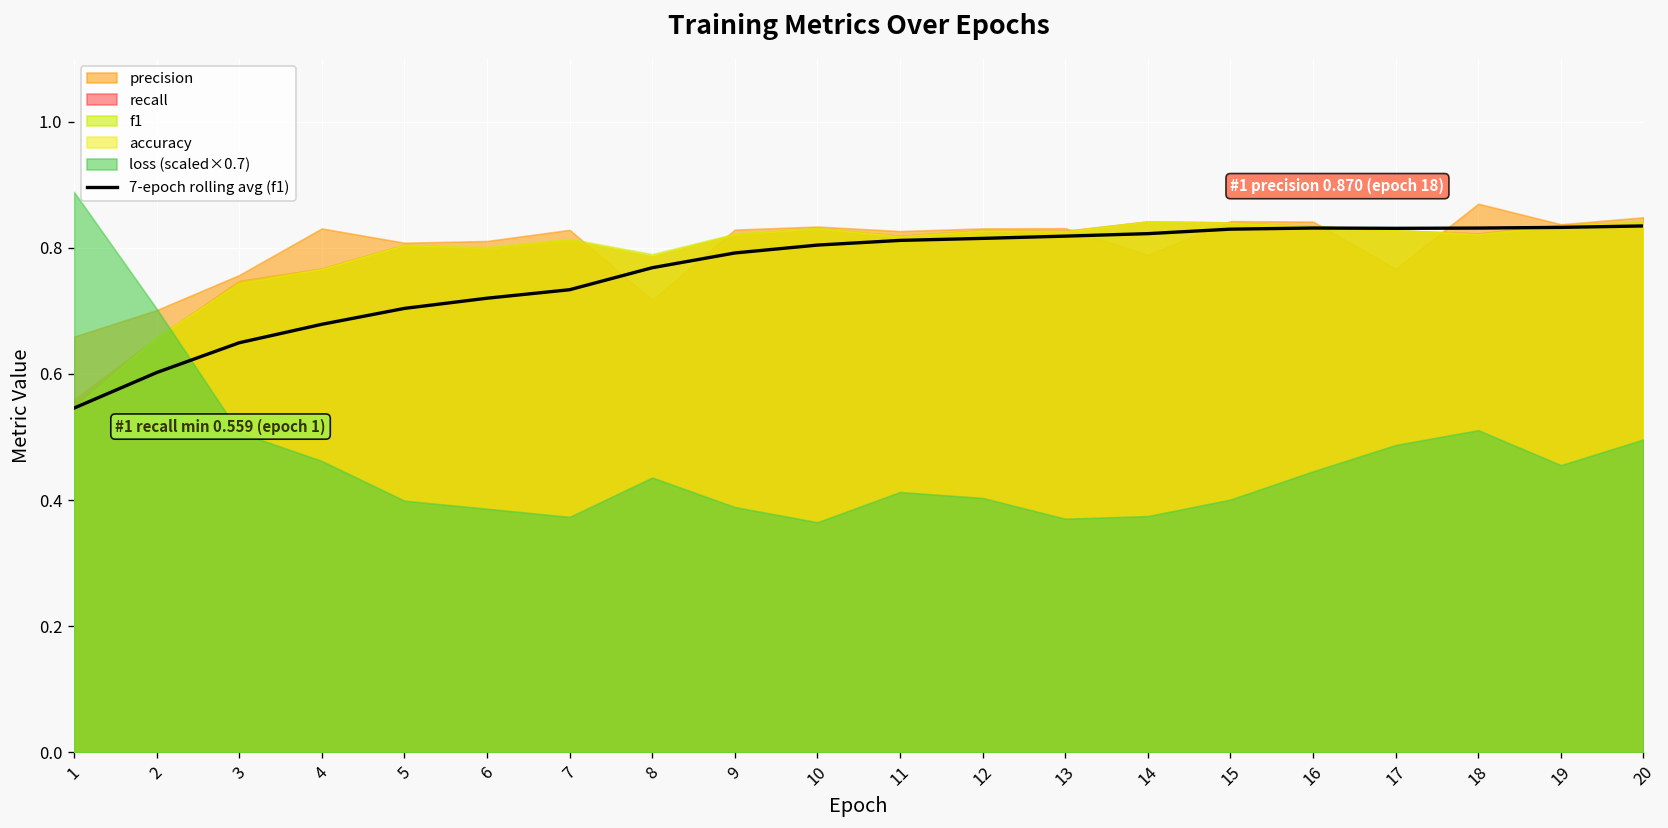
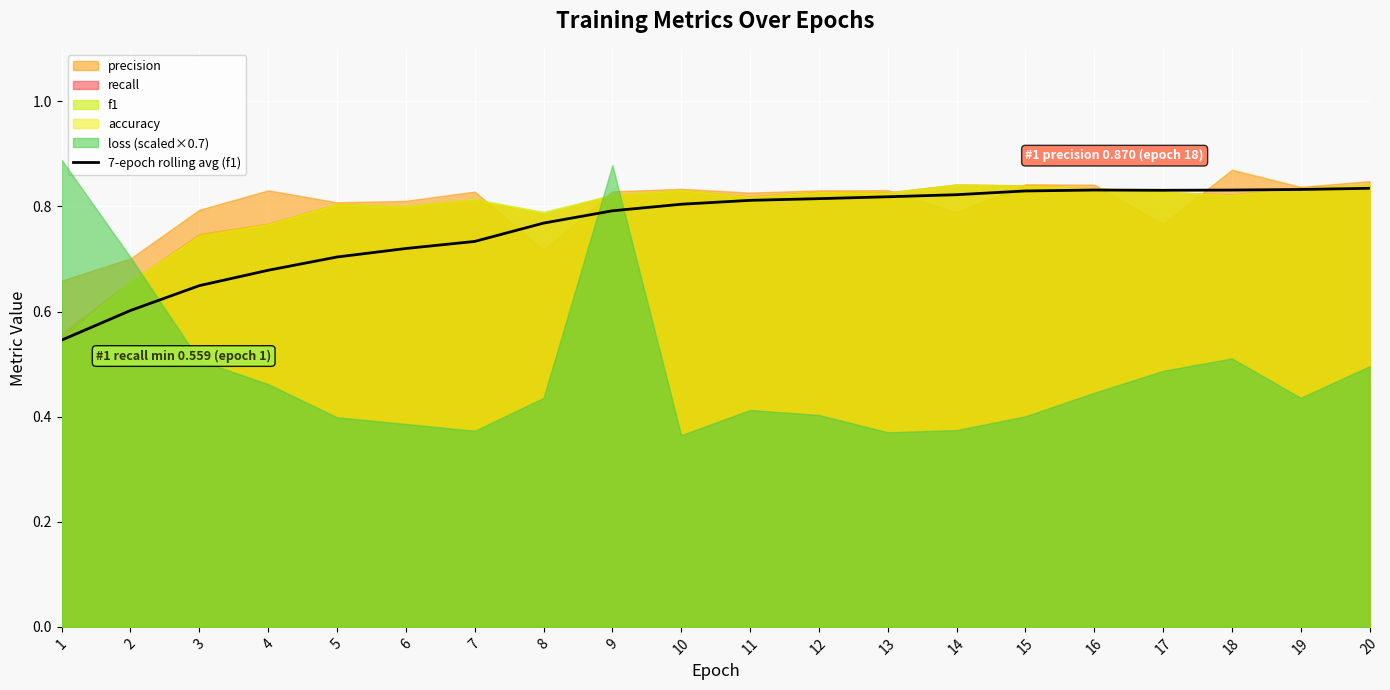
  {
    "precision": {
      "1": 0.66,
-     "3": 0.76,
+     "3": 0.79,
      "4": 0.83,
      "6": 0.81,
      "7": 0.83,
      "8": 0.72,
      "9": 0.83,
      "11": 0.83,
      "14": 0.79,
      "17": 0.77,
      "18": 0.87,
      "20": 0.85
    },
    "7-epoch rolling avg (f1)": {
      "2": 0.60,
      "3": 0.65,
      "4": 0.68,
      "5": 0.70,
      "6": 0.72,
      "7": 0.73,
      "8": 0.77,
      "9": 0.79,
      "10": 0.80,
      "11": 0.81,
      "12": 0.81,
      "13": 0.82,
      "14": 0.82,
      "15": 0.83,
      "18": 0.83,
      "20": 0.83
    },
    "loss (scaled×0.7)": {
      "1": 0.89,
      "4": 0.46,
      "5": 0.40,
      "6": 0.39,
      "7": 0.37,
      "8": 0.44,
-     "9": 0.39,
+     "9": 0.88,
      "10": 0.36,
      "11": 0.41,
      "12": 0.40,
      "13": 0.37,
      "14": 0.37,
      "15": 0.40,
      "16": 0.45,
      "17": 0.49,
      "18": 0.51,
-     "19": 0.46,
+     "19": 0.44,
      "20": 0.50
    }
  }
